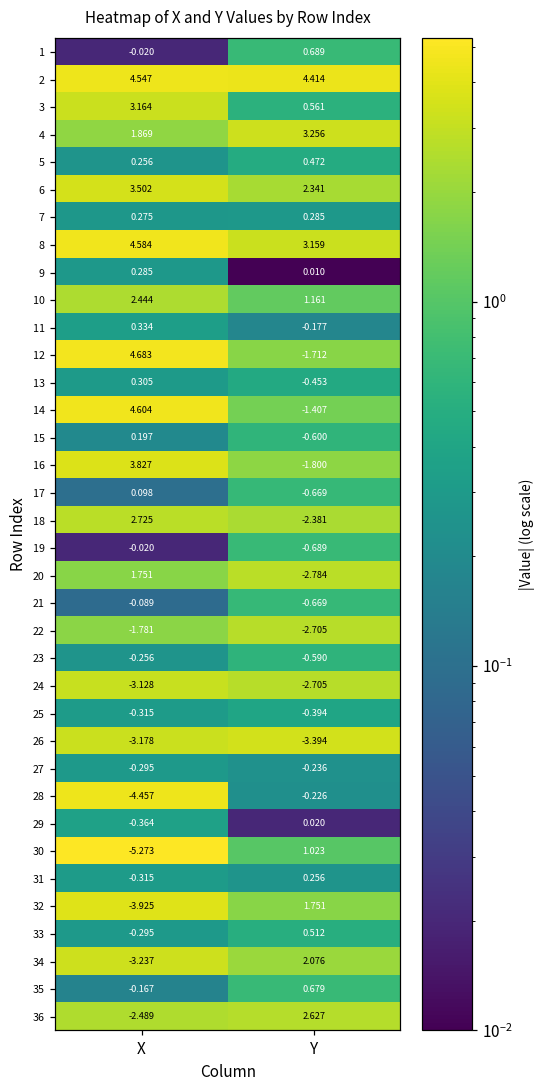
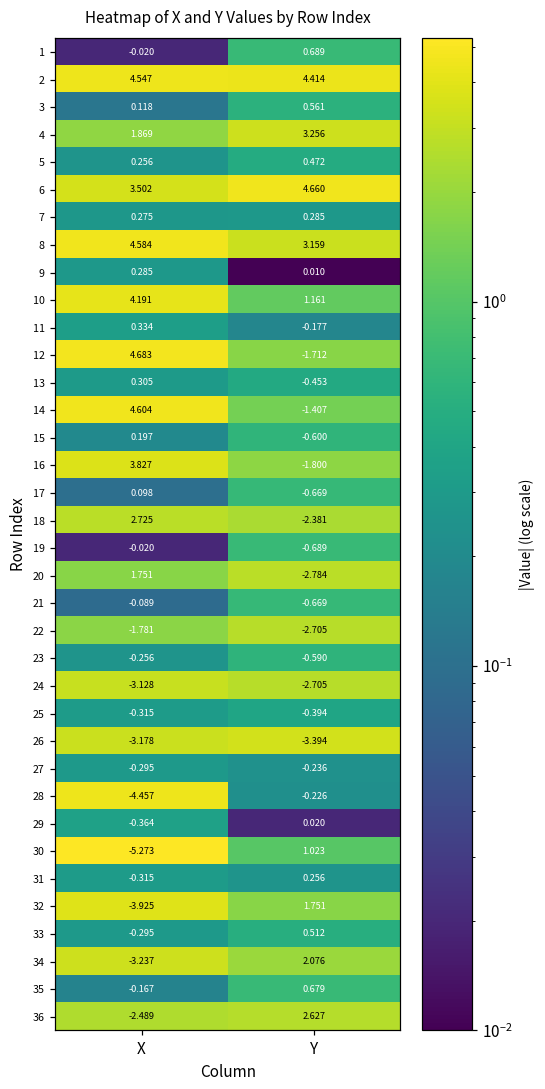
  {
    "1": {
      "X": -0.020,
      "Y": 0.689
    },
    "2": {
      "X": 4.547,
      "Y": 4.414
    },
    "3": {
-     "X": 3.164,
+     "X": 0.118,
      "Y": 0.561
    },
    "4": {
      "X": 1.869,
      "Y": 3.256
    },
    "5": {
      "X": 0.256,
      "Y": 0.472
    },
    "6": {
      "X": 3.502,
-     "Y": 2.341
+     "Y": 4.660
    },
    "7": {
      "X": 0.275,
      "Y": 0.285
    },
    "8": {
      "X": 4.584,
      "Y": 3.159
    },
    "9": {
      "X": 0.285,
      "Y": 0.010
    },
    "10": {
-     "X": 2.444,
+     "X": 4.191,
      "Y": 1.161
    },
    "11": {
      "X": 0.334,
      "Y": -0.177
    },
    "12": {
      "X": 4.683,
      "Y": -1.712
    },
    "13": {
      "X": 0.305,
      "Y": -0.453
    },
    "14": {
      "X": 4.604,
      "Y": -1.407
    },
    "15": {
      "X": 0.197,
      "Y": -0.600
    },
    "16": {
      "X": 3.827,
      "Y": -1.800
    },
    "17": {
      "X": 0.098,
      "Y": -0.669
    },
    "18": {
      "X": 2.725,
      "Y": -2.381
    },
    "19": {
      "X": -0.020,
      "Y": -0.689
    },
    "20": {
      "X": 1.751,
      "Y": -2.784
    },
    "21": {
      "X": -0.089,
      "Y": -0.669
    },
    "22": {
      "X": -1.781,
      "Y": -2.705
    },
    "23": {
      "X": -0.256,
      "Y": -0.590
    },
    "24": {
      "X": -3.128,
      "Y": -2.705
    },
    "25": {
      "X": -0.315,
      "Y": -0.394
    },
    "26": {
      "X": -3.178,
      "Y": -3.394
    },
    "27": {
      "X": -0.295,
      "Y": -0.236
    },
    "28": {
      "X": -4.457,
      "Y": -0.226
    },
    "29": {
      "X": -0.364,
      "Y": 0.020
    },
    "30": {
      "X": -5.273,
      "Y": 1.023
    },
    "31": {
      "X": -0.315,
      "Y": 0.256
    },
    "32": {
      "X": -3.925,
      "Y": 1.751
    },
    "33": {
      "X": -0.295,
      "Y": 0.512
    },
    "34": {
      "X": -3.237,
      "Y": 2.076
    },
    "35": {
      "X": -0.167,
      "Y": 0.679
    },
    "36": {
      "X": -2.489,
      "Y": 2.627
    }
  }
